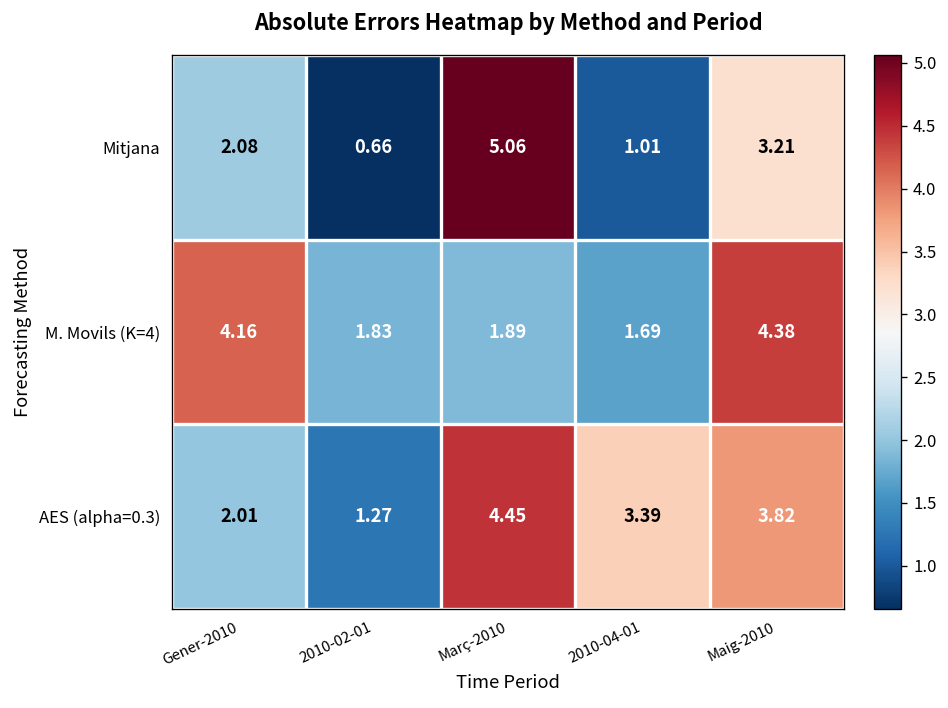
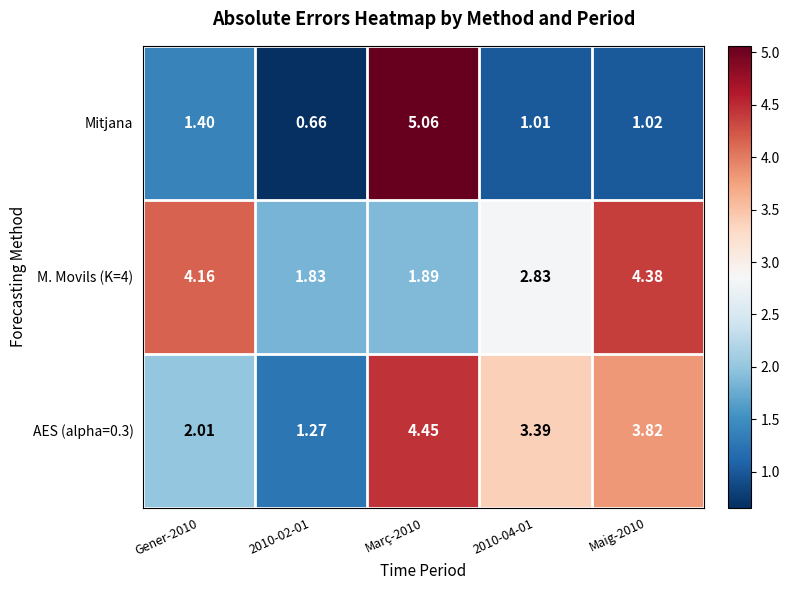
  {
    "Mitjana": {
-     "Gener-2010": 2.08,
+     "Gener-2010": 1.40,
      "2010-02-01": 0.66,
      "Març-2010": 5.06,
      "2010-04-01": 1.01,
-     "Maig-2010": 3.21
+     "Maig-2010": 1.02
    },
    "M. Movils (K=4)": {
      "Gener-2010": 4.16,
      "2010-02-01": 1.83,
      "Març-2010": 1.89,
-     "2010-04-01": 1.69,
+     "2010-04-01": 2.83,
      "Maig-2010": 4.38
    },
    "AES (alpha=0.3)": {
      "Gener-2010": 2.01,
      "2010-02-01": 1.27,
      "Març-2010": 4.45,
      "2010-04-01": 3.39,
      "Maig-2010": 3.82
    }
  }
